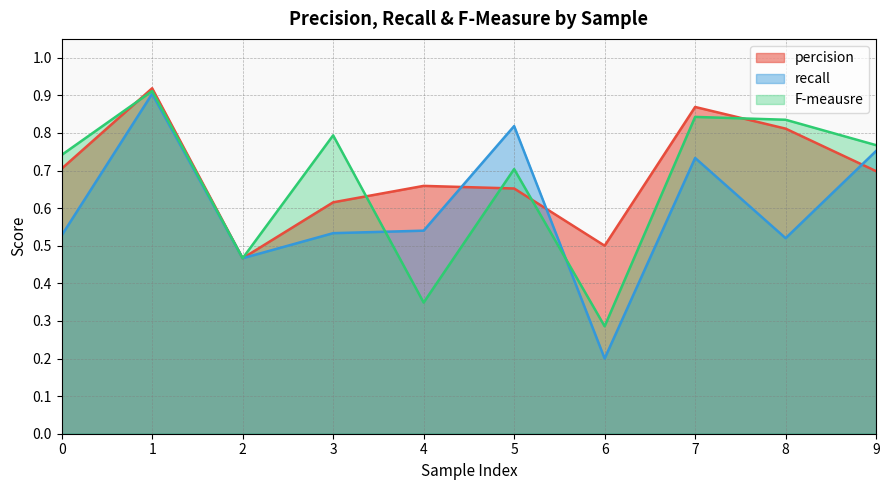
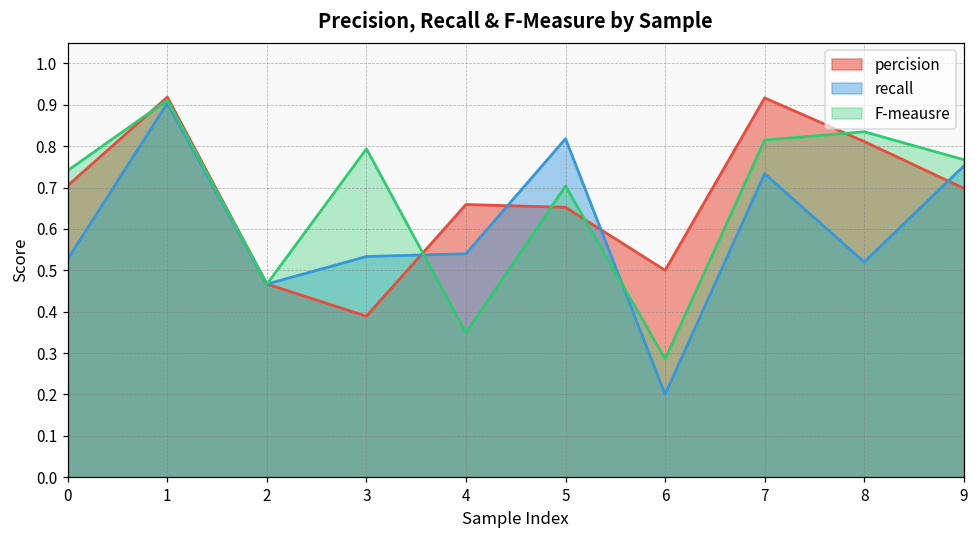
  {
    "percision": {
      "0": 0.70,
      "1": 0.92,
-     "3": 0.62,
+     "3": 0.39,
      "4": 0.66,
      "5": 0.65,
      "6": 0.50,
-     "7": 0.87,
+     "7": 0.92,
      "8": 0.81,
      "9": 0.70
    },
    "recall": {
      "0": 0.53,
      "1": 0.90,
      "3": 0.53,
      "4": 0.54,
      "5": 0.82,
      "6": 0.20,
      "7": 0.73,
      "8": 0.52,
      "9": 0.75
    },
    "F-meausre": {
      "0": 0.74,
      "1": 0.91,
      "3": 0.79,
      "4": 0.35,
      "5": 0.70,
      "6": 0.29,
-     "7": 0.84,
+     "7": 0.81,
      "8": 0.83,
      "9": 0.77
    }
  }
